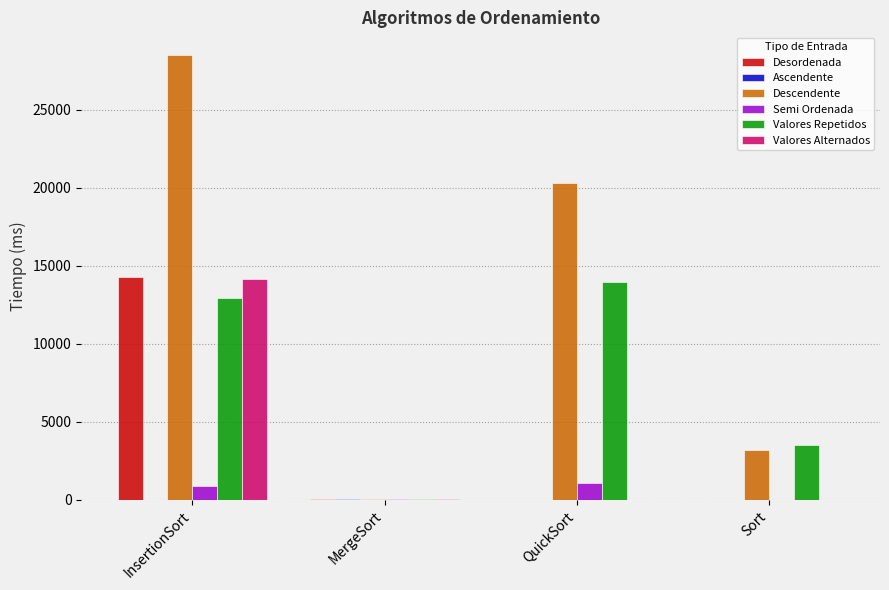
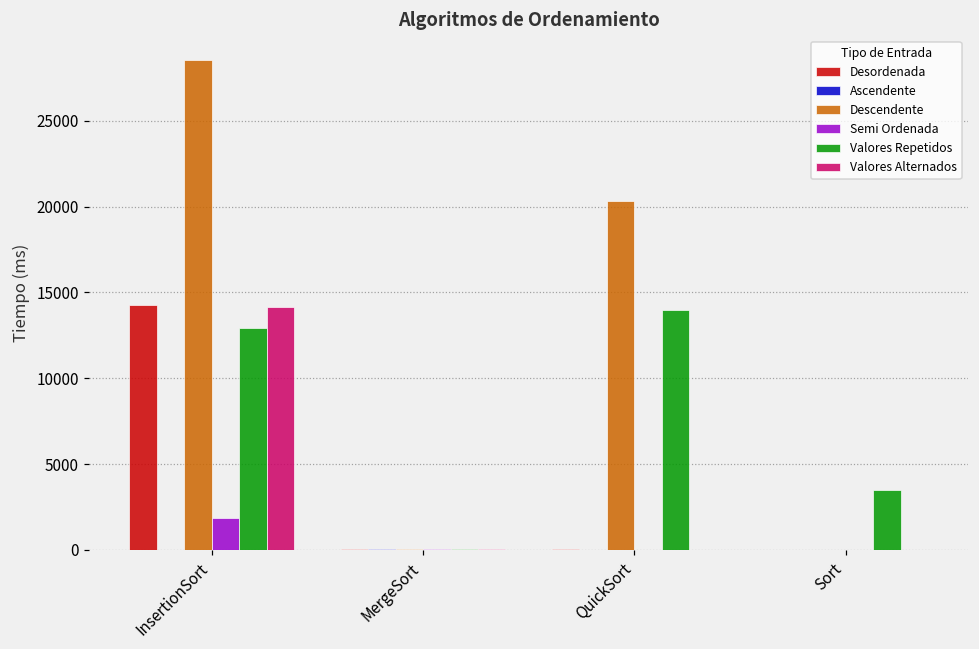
  {
    "Desordenada": {
      "InsertionSort": 14300
    },
    "Ascendente": {
      "InsertionSort": 0
    },
    "Descendente": {
      "InsertionSort": 28500,
      "QuickSort": 20300,
-     "Sort": 3200
+     "Sort": 0
    },
    "Semi Ordenada": {
-     "InsertionSort": 900,
-     "QuickSort": 1100
+     "InsertionSort": 1900,
+     "QuickSort": 0
    },
    "Valores Repetidos": {
      "InsertionSort": 12900,
      "QuickSort": 14000,
      "Sort": 3500
    },
    "Valores Alternados": {
      "InsertionSort": 14200
    }
  }
